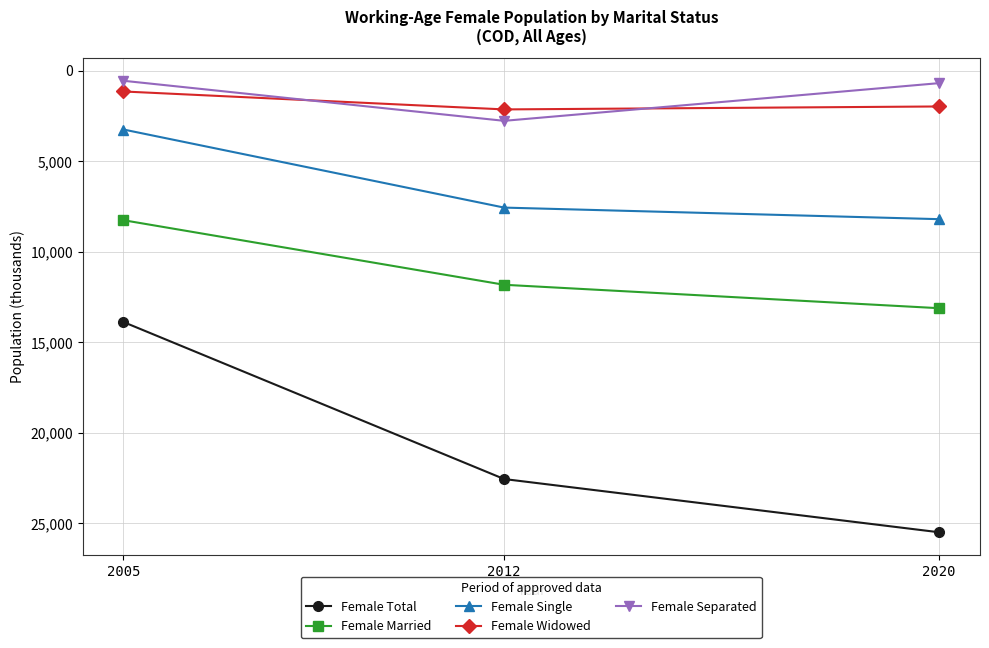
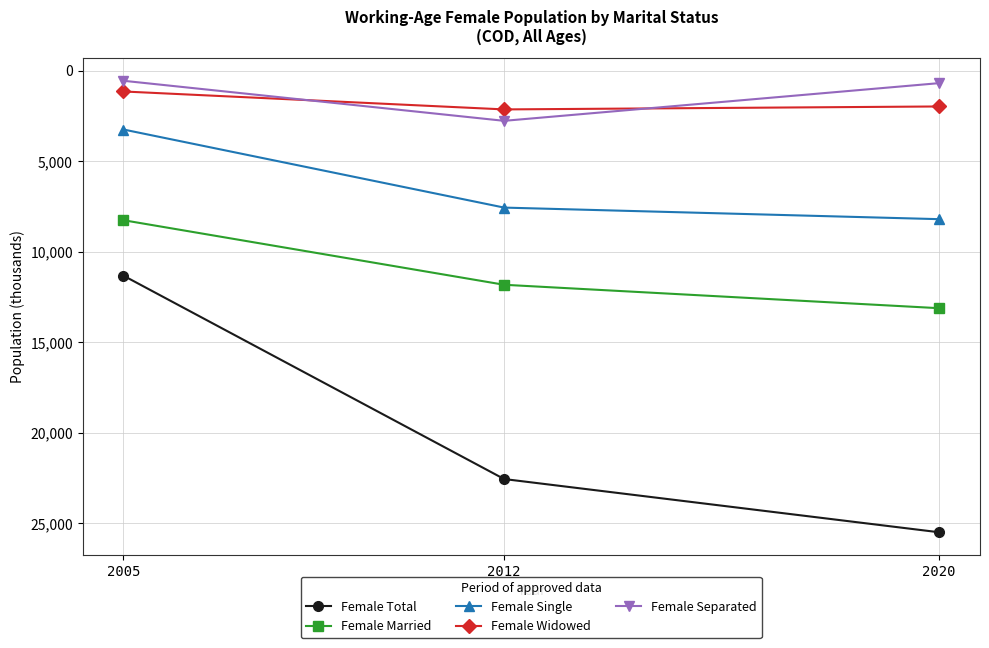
  {
    "Female Total": {
-     "2005": "13,900",
+     "2005": "11,300",
      "2012": "22,500",
      "2020": "25,500"
    },
    "Female Married": {
      "2005": "8,300",
      "2012": "11,800",
      "2020": "13,100"
    },
    "Female Single": {
      "2005": "3,200",
      "2012": "7,600",
      "2020": "8,200"
    },
    "Female Widowed": {
      "2005": "1,100",
      "2012": "2,100",
      "2020": "2,000"
    },
    "Female Separated": {
      "2005": "600",
      "2012": "2,800",
      "2020": "700"
    }
  }
